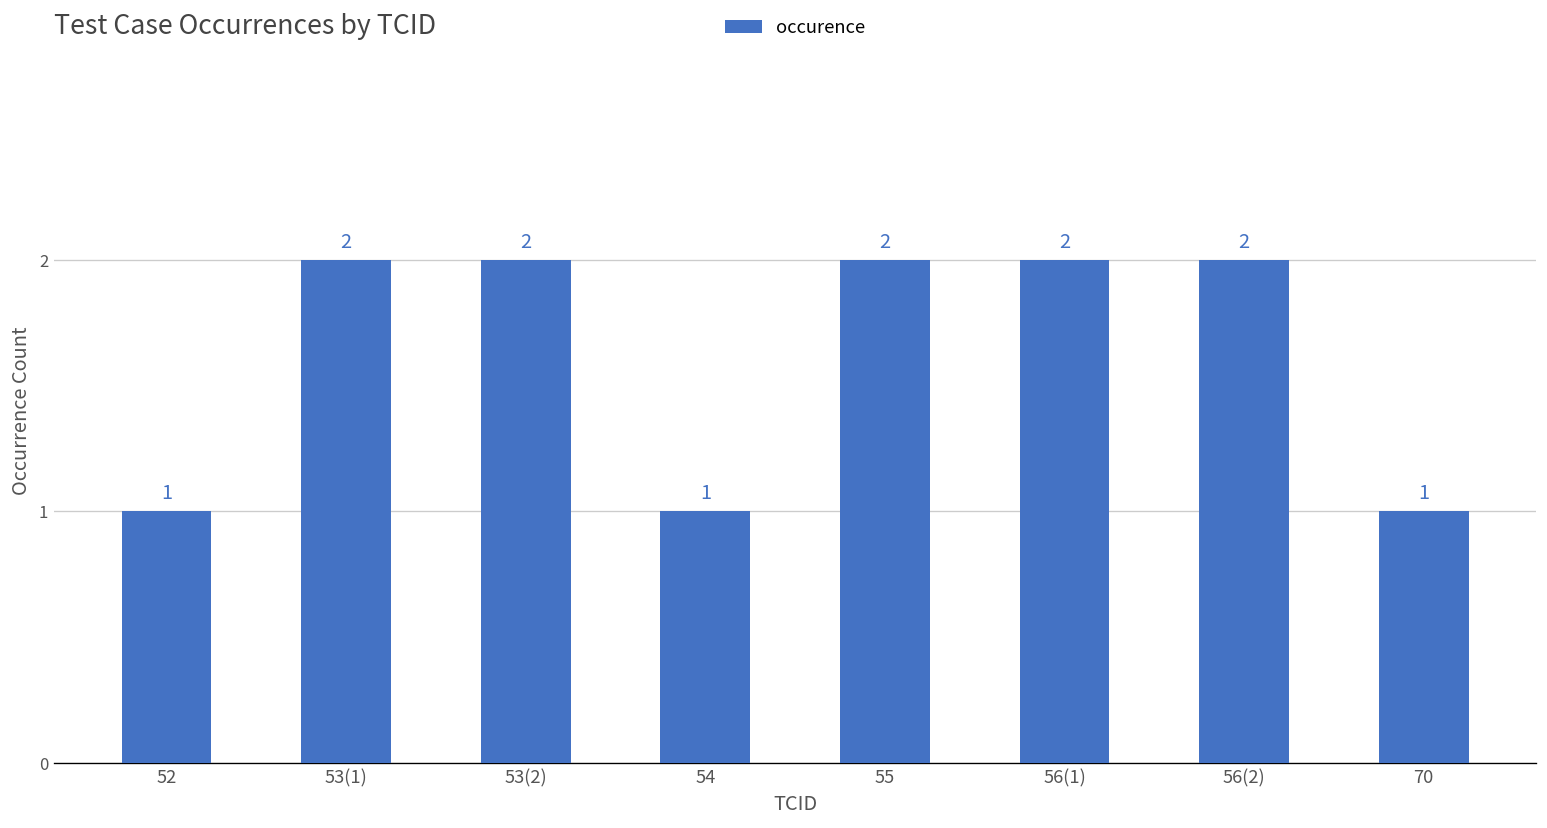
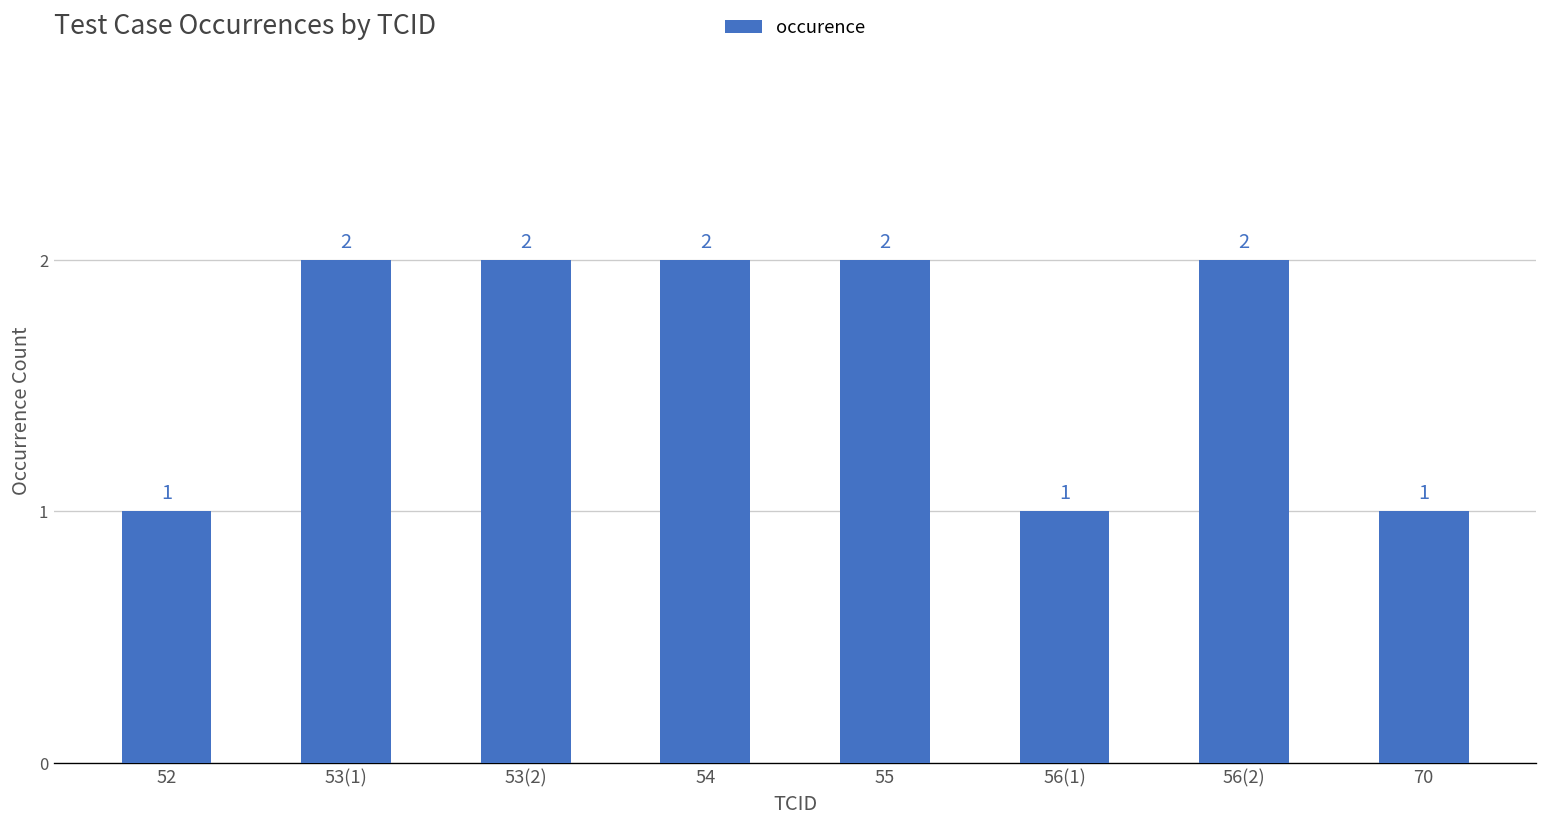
  {
    "52": 1,
    "53(1)": 2,
    "53(2)": 2,
-   "54": 1,
+   "54": 2,
    "55": 2,
-   "56(1)": 2,
+   "56(1)": 1,
    "56(2)": 2,
    "70": 1
  }
